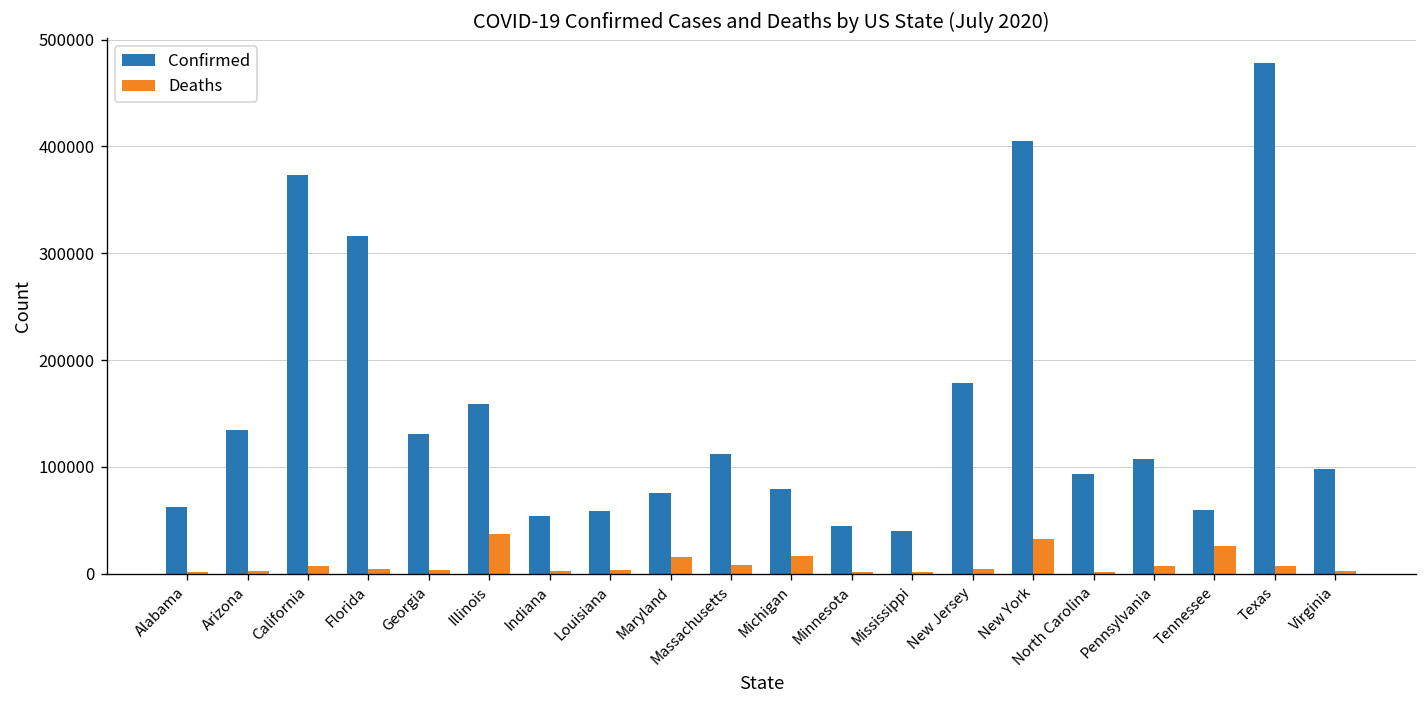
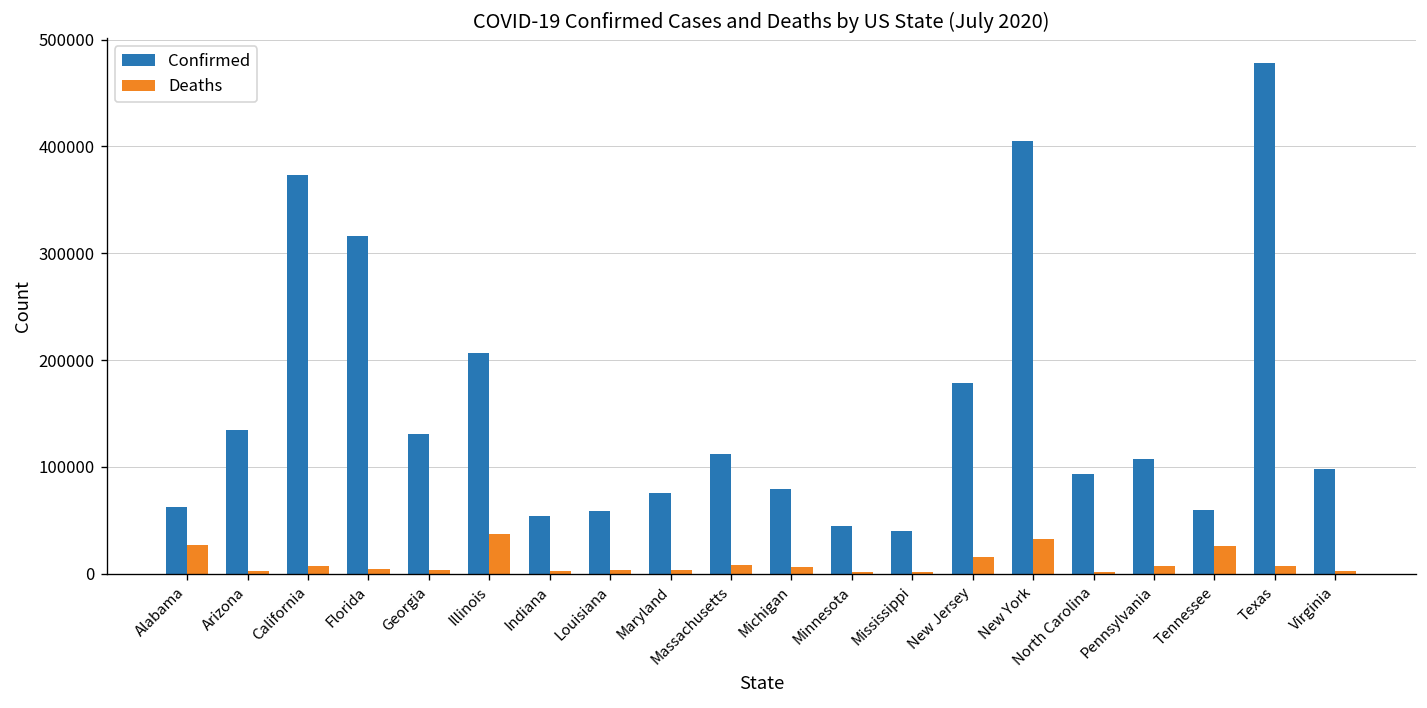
  {
    "Confirmed": {
      "Alabama": 60000,
      "Arizona": 130000,
      "California": 370000,
      "Florida": 320000,
      "Georgia": 130000,
-     "Illinois": 160000,
+     "Illinois": 210000,
      "Indiana": 50000,
      "Louisiana": 60000,
      "Maryland": 80000,
      "Massachusetts": 110000,
      "Michigan": 80000,
      "Minnesota": 40000,
      "Mississippi": 40000,
      "New Jersey": 180000,
      "New York": 400000,
      "North Carolina": 90000,
      "Pennsylvania": 110000,
      "Tennessee": 60000,
      "Texas": 480000,
      "Virginia": 100000
    },
    "Deaths": {
-     "Alabama": 0,
+     "Alabama": 30000,
      "California": 10000,
      "Florida": 0,
      "Georgia": 0,
      "Illinois": 40000,
      "Louisiana": 0,
-     "Maryland": 20000,
+     "Maryland": 0,
      "Massachusetts": 10000,
-     "Michigan": 20000,
-     "New Jersey": 0,
+     "Michigan": 10000,
+     "New Jersey": 20000,
      "New York": 30000,
      "Pennsylvania": 10000,
      "Tennessee": 30000,
      "Texas": 10000
    }
  }
